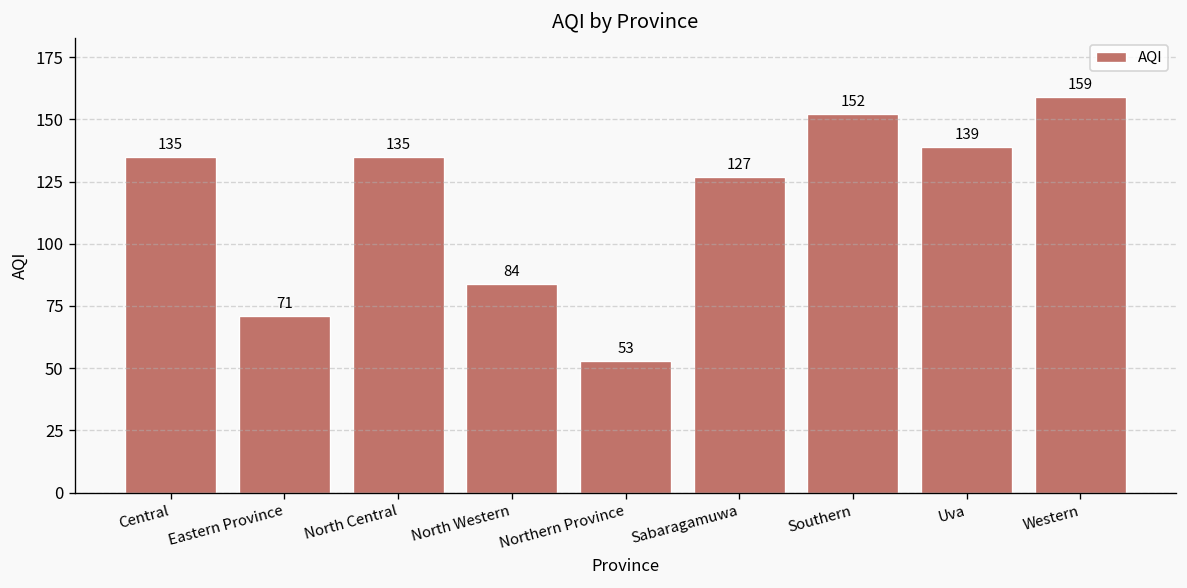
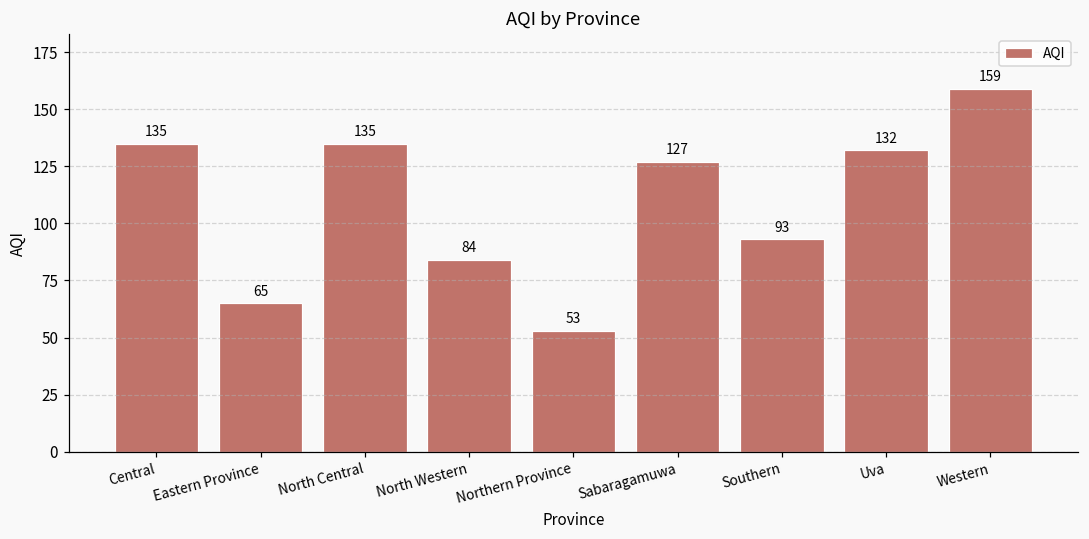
  {
    "Central": 135,
-   "Eastern Province": 71,
+   "Eastern Province": 65,
    "North Central": 135,
    "North Western": 84,
    "Northern Province": 53,
    "Sabaragamuwa": 127,
-   "Southern": 152,
-   "Uva": 139,
+   "Southern": 93,
+   "Uva": 132,
    "Western": 159
  }
